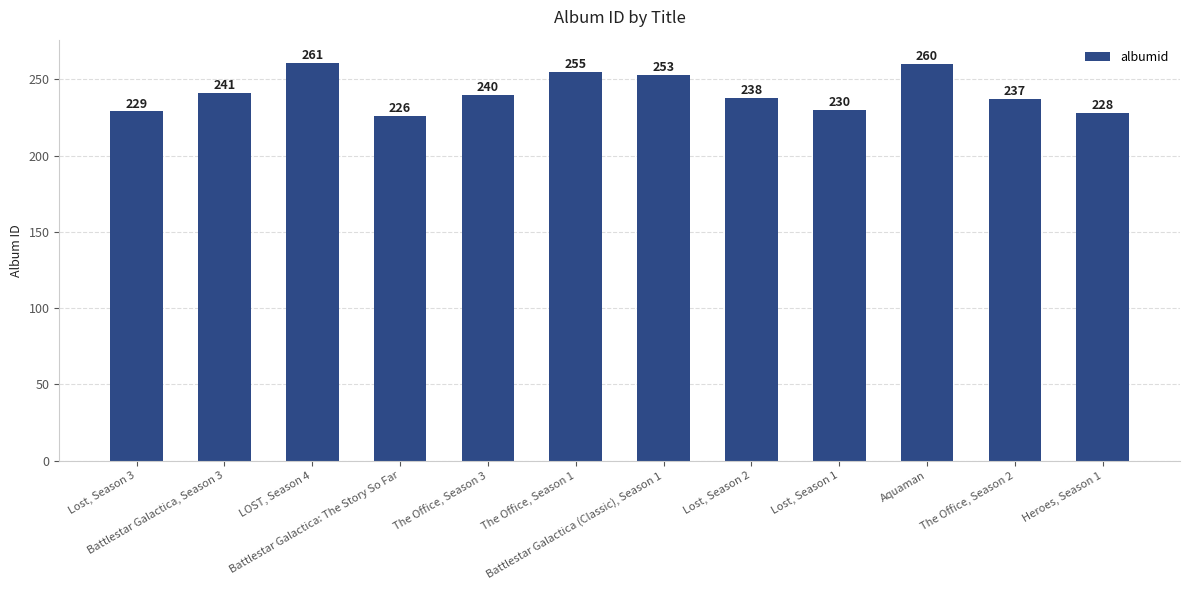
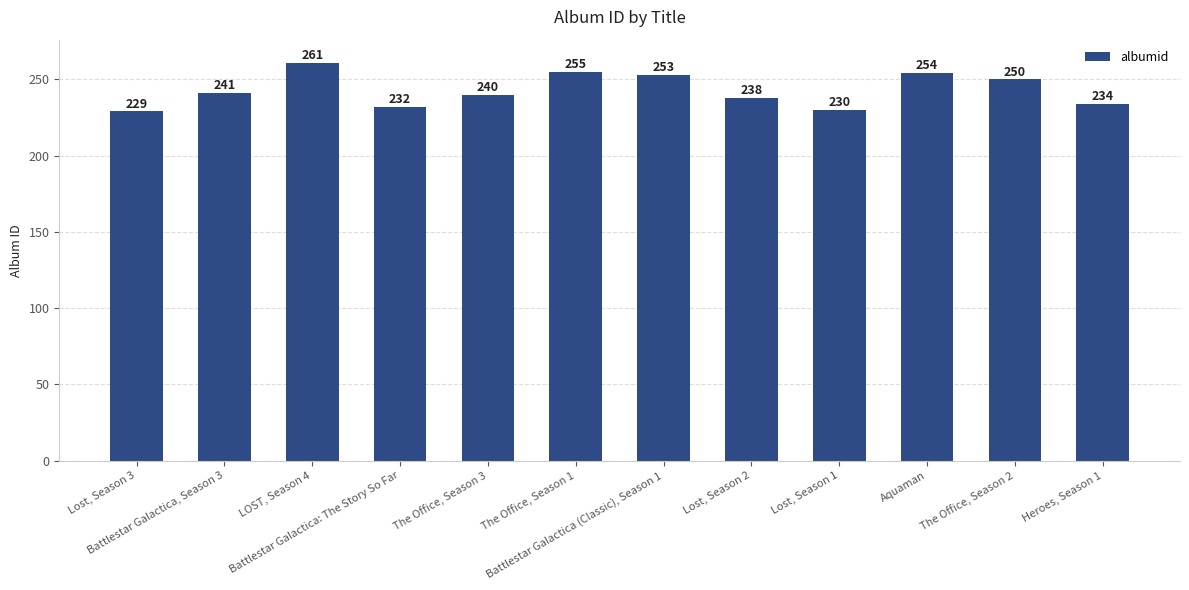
  {
    "Lost, Season 3": 229,
    "Battlestar Galactica, Season 3": 241,
    "LOST, Season 4": 261,
-   "Battlestar Galactica: The Story So Far": 226,
+   "Battlestar Galactica: The Story So Far": 232,
    "The Office, Season 3": 240,
    "The Office, Season 1": 255,
    "Battlestar Galactica (Classic), Season 1": 253,
    "Lost, Season 2": 238,
    "Lost, Season 1": 230,
-   "Aquaman": 260,
-   "The Office, Season 2": 237,
-   "Heroes, Season 1": 228
+   "Aquaman": 254,
+   "The Office, Season 2": 250,
+   "Heroes, Season 1": 234
  }
